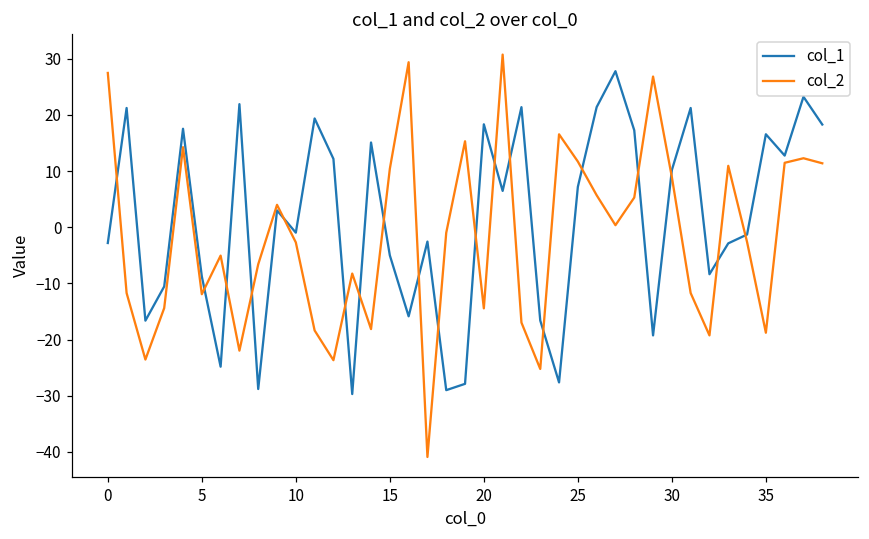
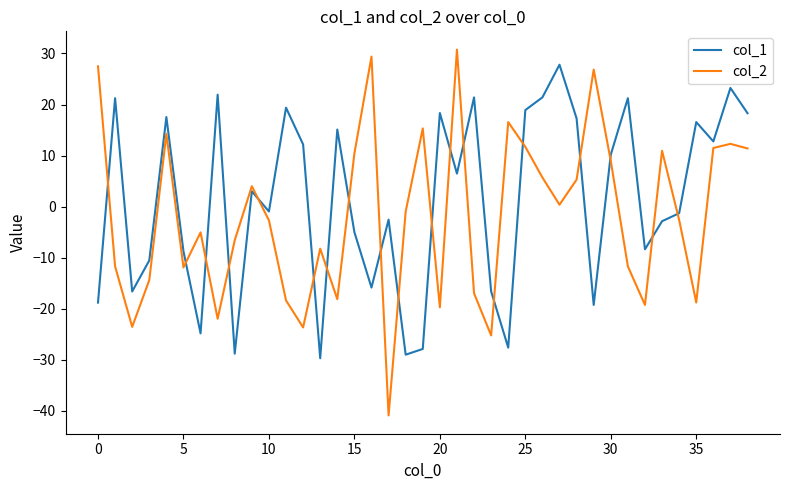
  {
    "col_1": {
-     "0": -3,
+     "0": -19,
      "5": -9,
      "10": -1,
      "15": -5,
      "20": 18,
-     "25": 7,
+     "25": 19,
      "30": 10,
      "35": 17
    },
    "col_2": {
      "0": 27,
      "5": -12,
      "10": -3,
      "15": 10,
-     "20": -14,
+     "20": -20,
      "25": 12,
      "30": 9,
      "35": -19
    }
  }
